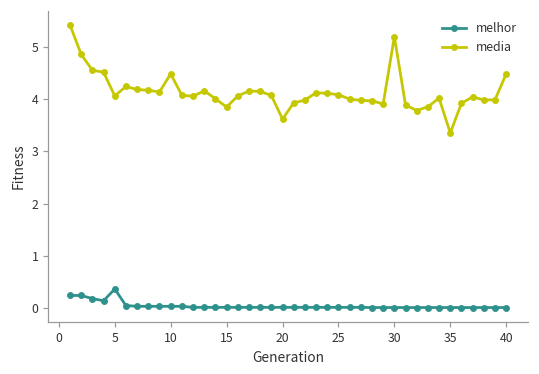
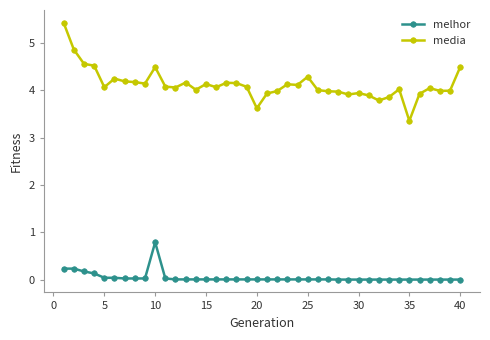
  {
    "melhor": {
-     "5": 0.4,
-     "10": 0.0,
+     "5": 0.0,
+     "10": 0.8,
      "15": 0.0,
      "20": 0.0,
      "25": 0.0,
      "30": 0.0,
      "35": 0.0,
      "40": 0.0
    },
    "media": {
      "5": 4.1,
      "10": 4.5,
-     "15": 3.8,
+     "15": 4.1,
      "20": 3.6,
-     "25": 4.1,
-     "30": 5.2,
+     "25": 4.3,
+     "30": 3.9,
      "35": 3.4,
      "40": 4.5
    }
  }
